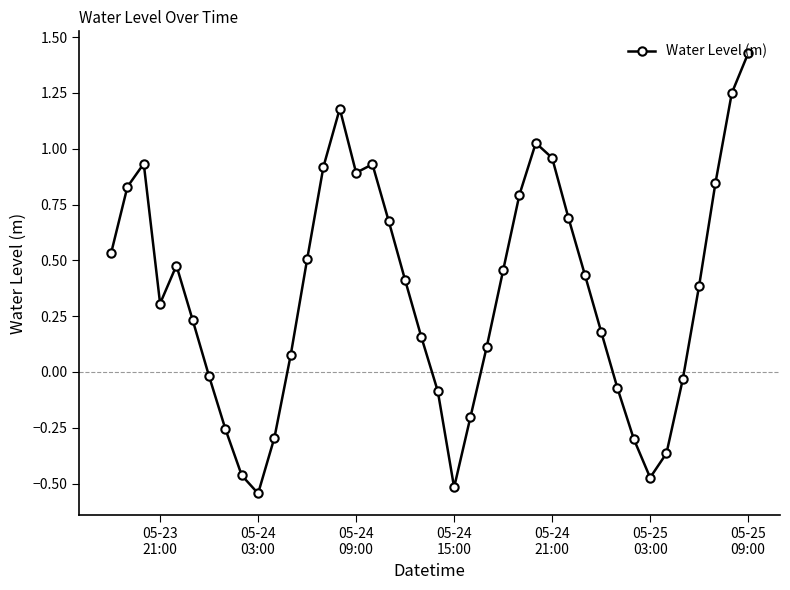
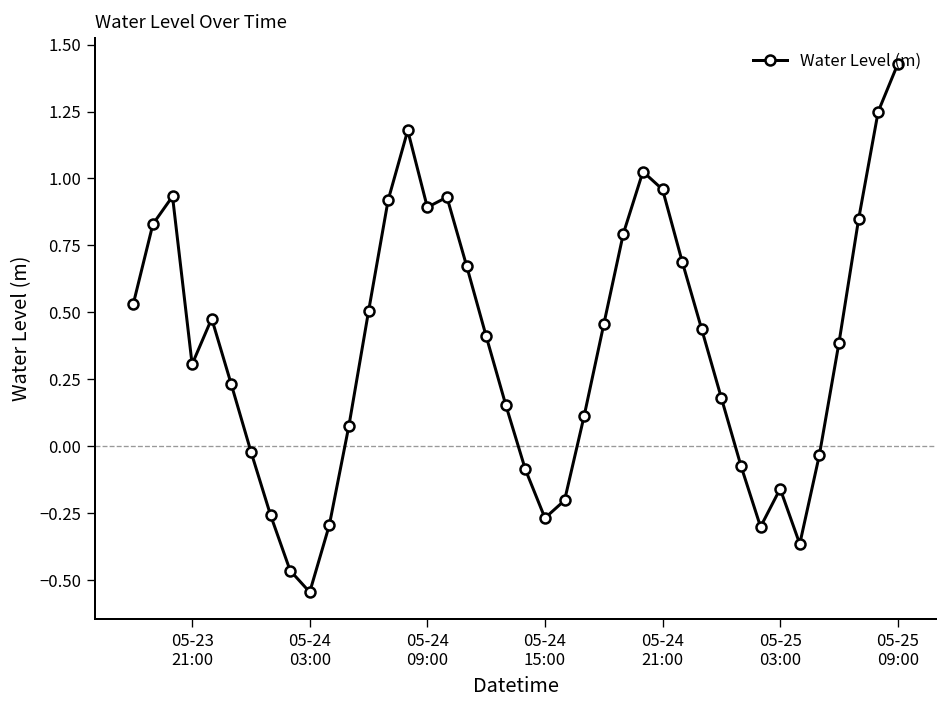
  {
    "05-23 21:00": 0.31,
    "05-24 03:00": -0.54,
    "05-24 09:00": 0.89,
-   "05-24 15:00": -0.52,
+   "05-24 15:00": -0.27,
    "05-24 21:00": 0.96,
-   "05-25 03:00": -0.47,
+   "05-25 03:00": -0.16,
    "05-25 09:00": 1.43
  }
